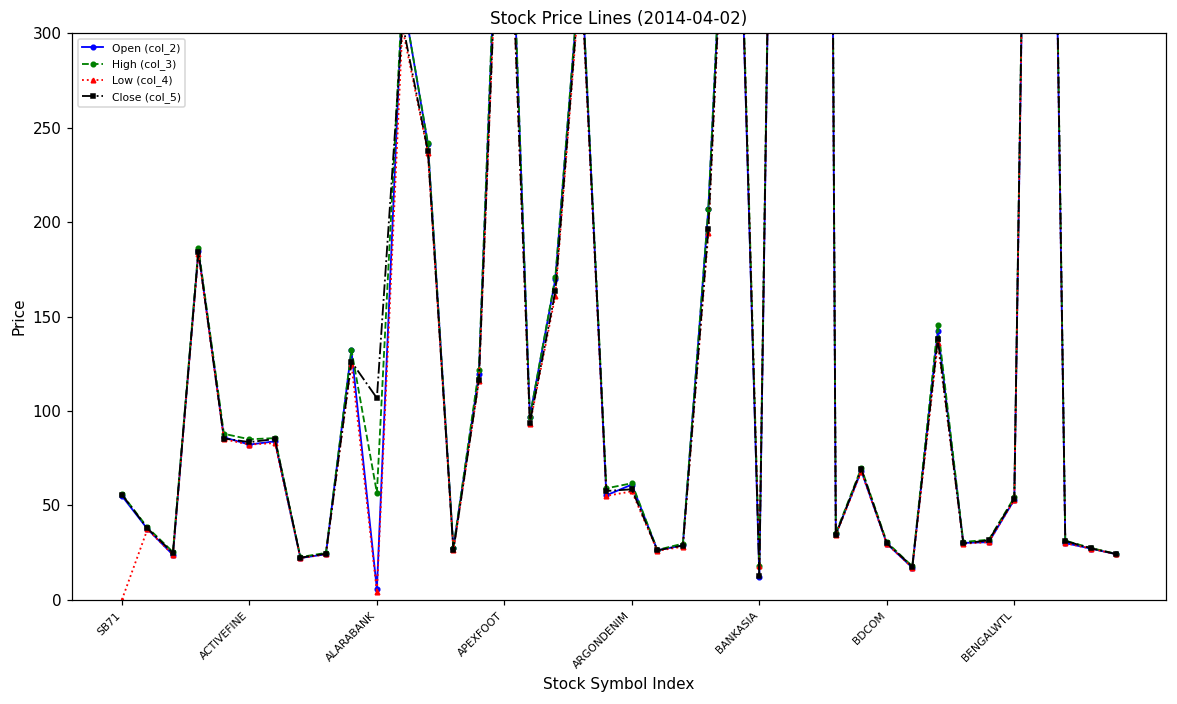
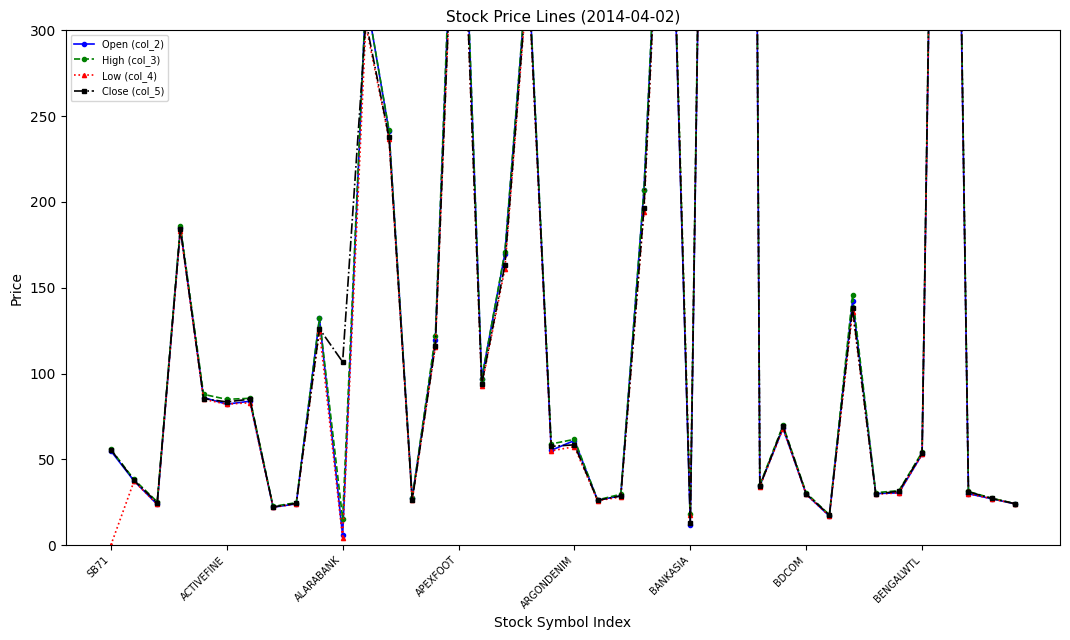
  {
    "Open (col_2)": {
      "ALARABANK": 6
    },
    "High (col_3)": {
      "ACTIVEFINE": 85,
-     "ALARABANK": 57
+     "ALARABANK": 16
    },
    "Low (col_4)": {
      "SB71": 0,
      "ALARABANK": 4
    },
    "Close (col_5)": {
      "ALARABANK": 107
    }
  }
